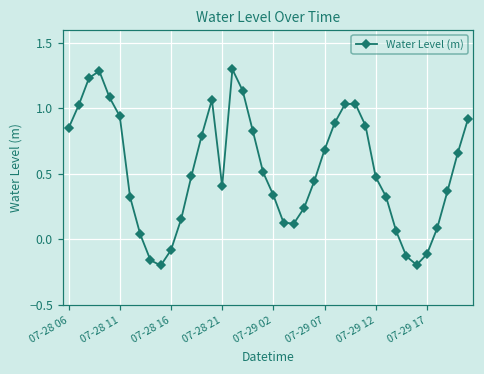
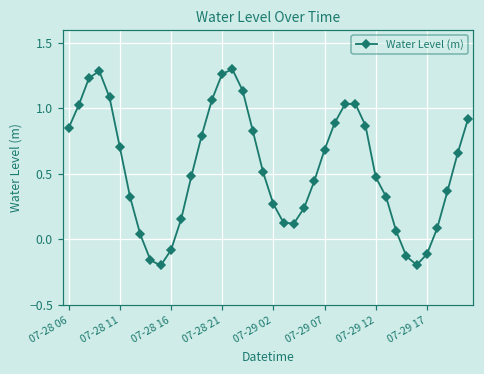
  {
    "07-28 06": 0.85,
-   "07-28 11": 0.94,
+   "07-28 11": 0.70,
    "07-28 16": -0.08,
-   "07-28 21": 0.40,
-   "07-29 02": 0.34,
+   "07-28 21": 1.26,
+   "07-29 02": 0.27,
    "07-29 07": 0.68,
    "07-29 12": 0.47,
    "07-29 17": -0.11
  }
